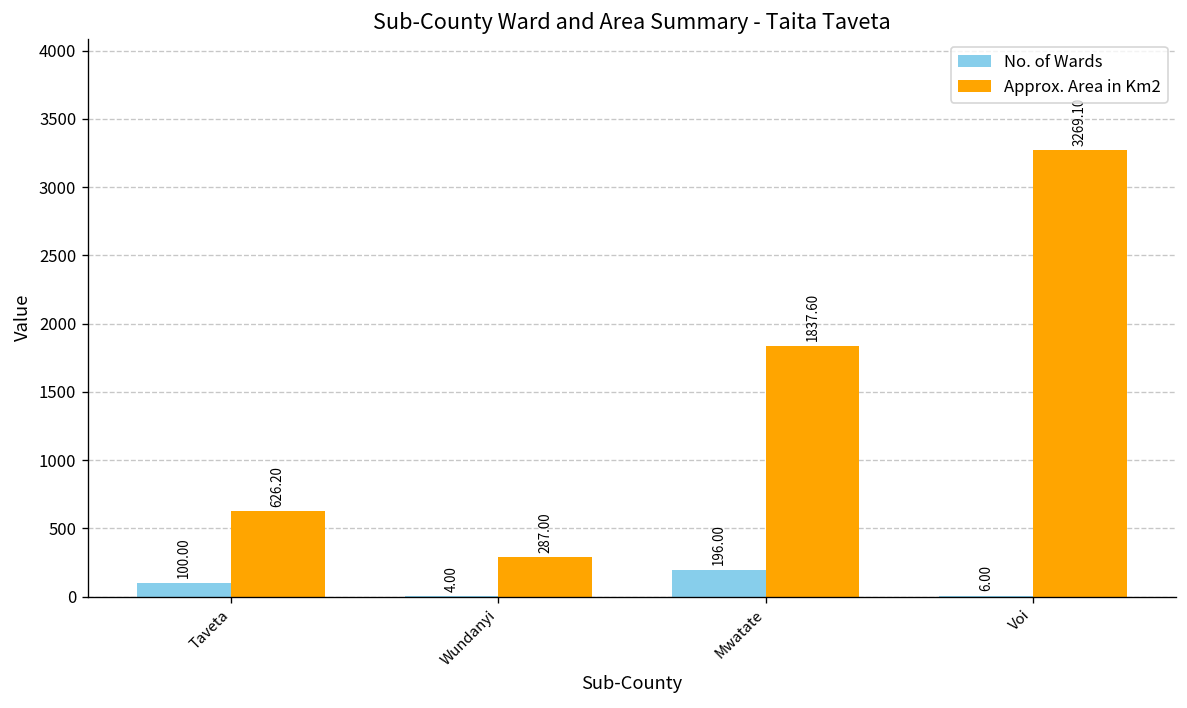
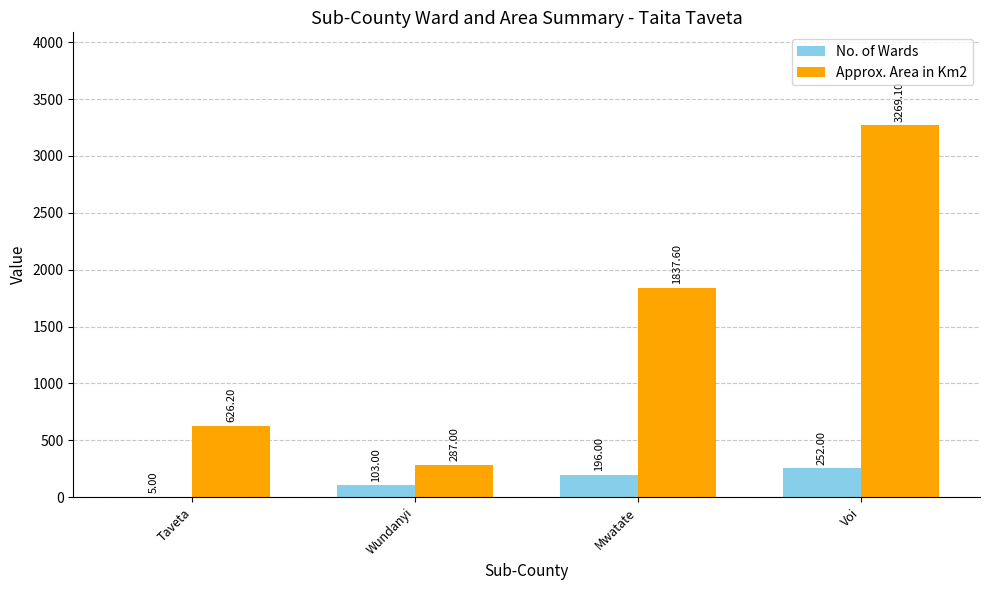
  {
    "No. of Wards": {
-     "Taveta": 100.00,
-     "Wundanyi": 4.00,
+     "Taveta": 5.00,
+     "Wundanyi": 103.00,
      "Mwatate": 196.00,
-     "Voi": 6.00
+     "Voi": 252.00
    },
    "Approx. Area in Km2": {
      "Taveta": 626.20,
      "Wundanyi": 287.00,
      "Mwatate": 1837.60
    }
  }
